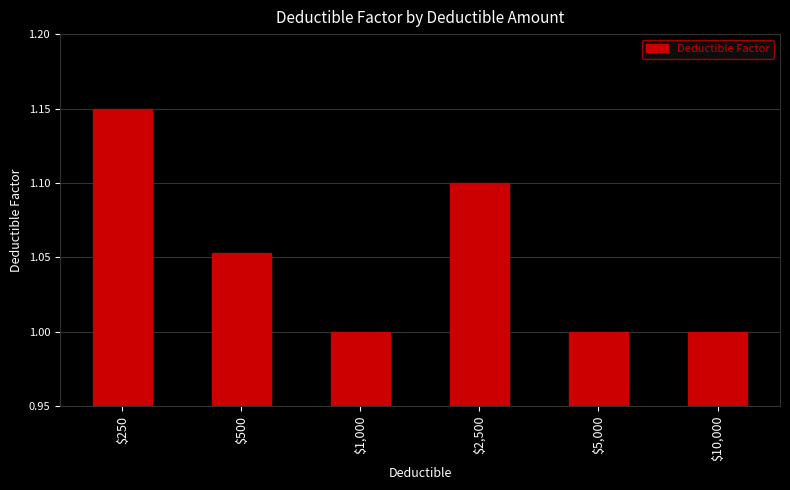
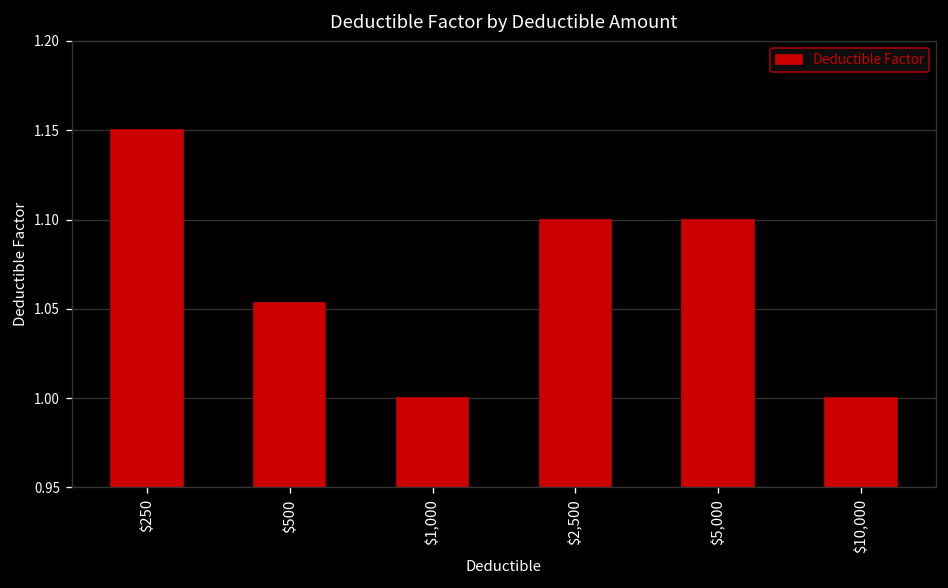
  {
    "$250": 1.150,
    "$500": 1.053,
    "$1,000": 1.0,
    "$2,500": 1.1,
-   "$5,000": 1.0,
+   "$5,000": 1.1,
    "$10,000": 1.0
  }
